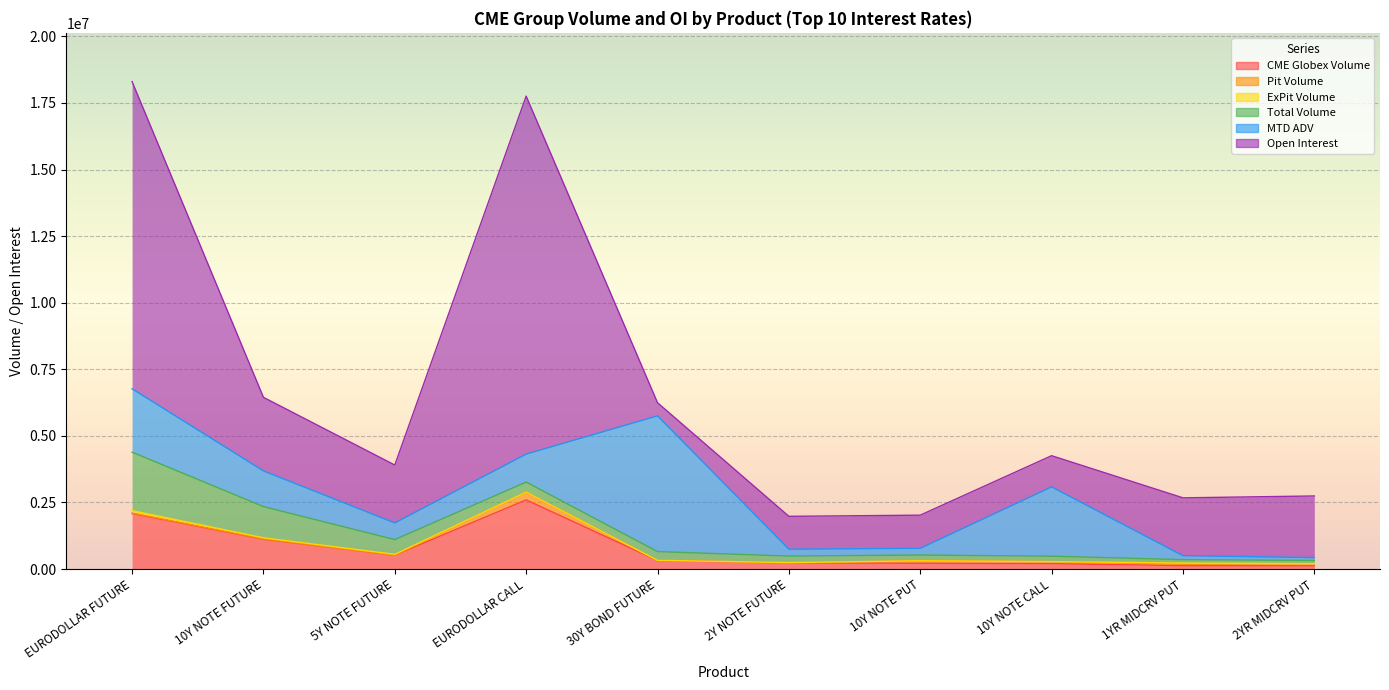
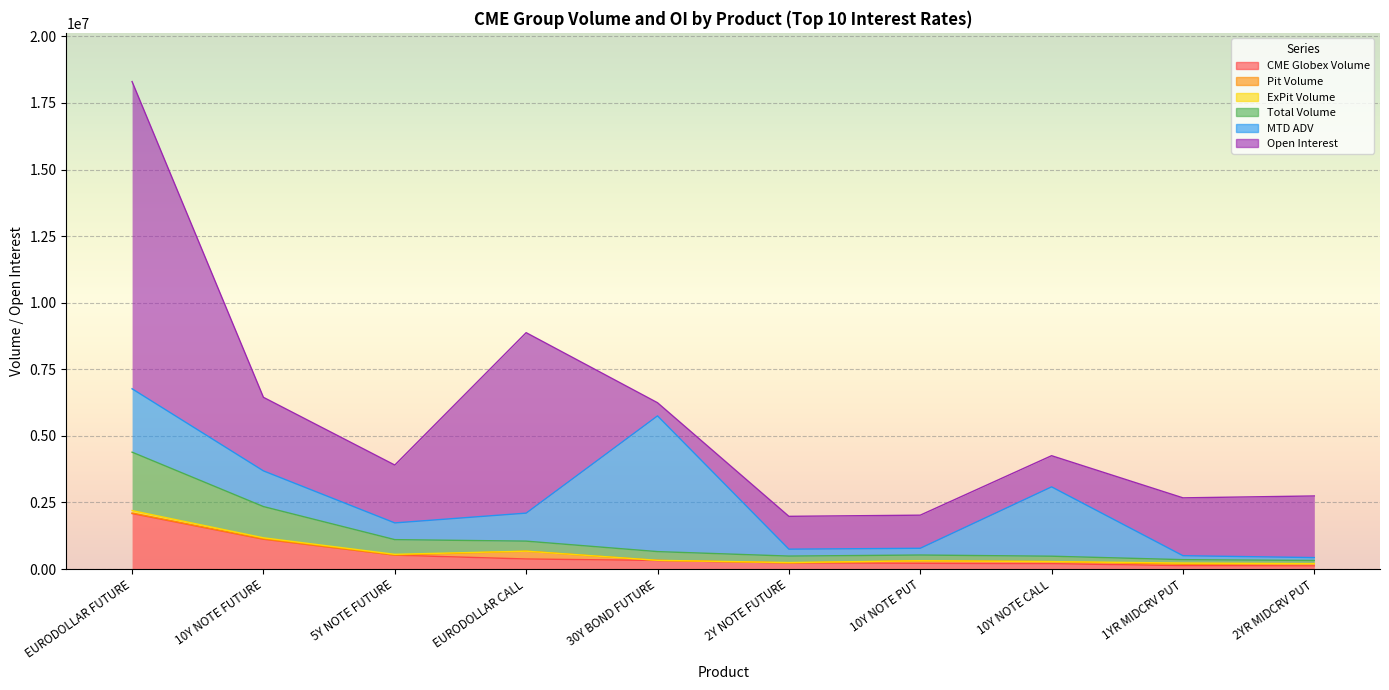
  {
    "CME Globex Volume": {
-     "EURODOLLAR CALL": 2600000
+     "EURODOLLAR CALL": 400000
    },
    "Total Volume": {
      "EURODOLLAR FUTURE": 2200000,
      "10Y NOTE FUTURE": 1200000,
      "5Y NOTE FUTURE": 600000,
      "EURODOLLAR CALL": 400000,
      "30Y BOND FUTURE": 300000,
      "2Y NOTE FUTURE": 200000,
      "10Y NOTE PUT": 200000,
      "10Y NOTE CALL": 200000,
      "1YR MIDCRV PUT": 100000,
      "2YR MIDCRV PUT": 100000
    },
    "MTD ADV": {
      "EURODOLLAR FUTURE": 2400000,
      "10Y NOTE FUTURE": 1300000,
      "5Y NOTE FUTURE": 600000,
      "EURODOLLAR CALL": 1100000,
      "30Y BOND FUTURE": 5100000,
      "2Y NOTE FUTURE": 300000,
      "10Y NOTE PUT": 300000,
      "10Y NOTE CALL": 2600000,
      "1YR MIDCRV PUT": 100000,
      "2YR MIDCRV PUT": 100000
    },
    "Open Interest": {
      "EURODOLLAR FUTURE": 11500000,
      "10Y NOTE FUTURE": 2800000,
      "5Y NOTE FUTURE": 2200000,
-     "EURODOLLAR CALL": 13400000,
+     "EURODOLLAR CALL": 6800000,
      "30Y BOND FUTURE": 500000,
      "2Y NOTE FUTURE": 1200000,
      "10Y NOTE PUT": 1200000,
      "10Y NOTE CALL": 1200000,
      "1YR MIDCRV PUT": 2200000,
      "2YR MIDCRV PUT": 2300000
    }
  }
